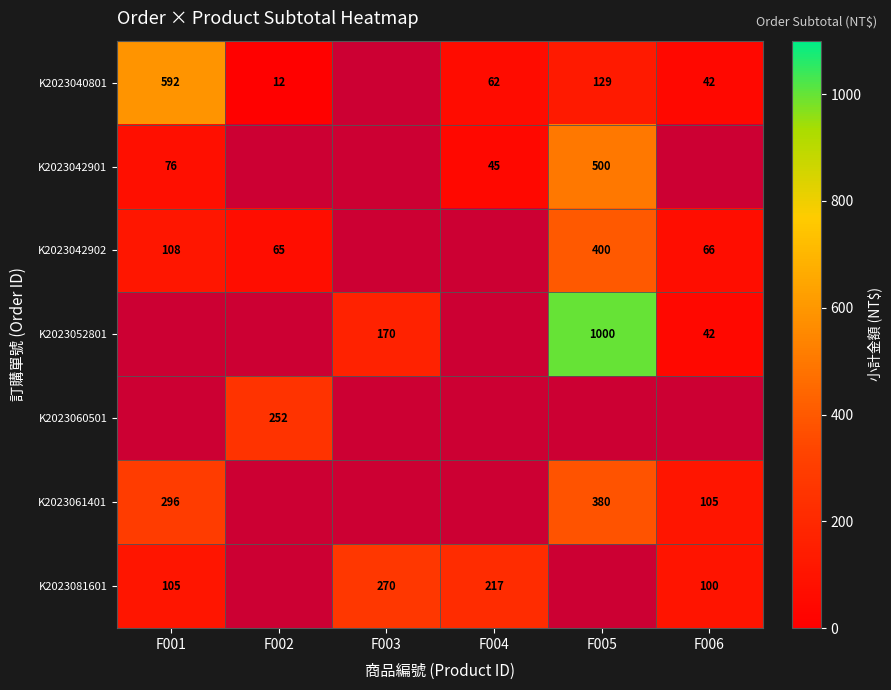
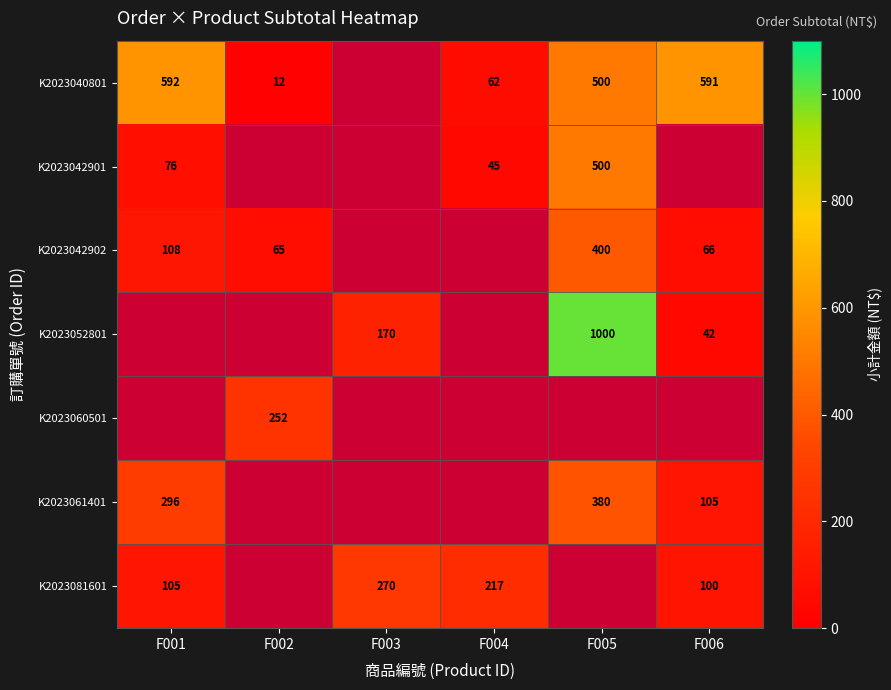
  {
    "K2023040801": {
      "F001": 592,
      "F002": 12,
      "F004": 62,
-     "F005": 129,
-     "F006": 42
+     "F005": 500,
+     "F006": 591
    },
    "K2023042901": {
      "F001": 76,
      "F004": 45,
      "F005": 500
    },
    "K2023042902": {
      "F001": 108,
      "F002": 65,
      "F005": 400,
      "F006": 66
    },
    "K2023052801": {
      "F003": 170,
      "F005": 1000,
      "F006": 42
    },
    "K2023060501": {
      "F002": 252
    },
    "K2023061401": {
      "F001": 296,
      "F005": 380,
      "F006": 105
    },
    "K2023081601": {
      "F001": 105,
      "F003": 270,
      "F004": 217,
      "F006": 100
    }
  }
